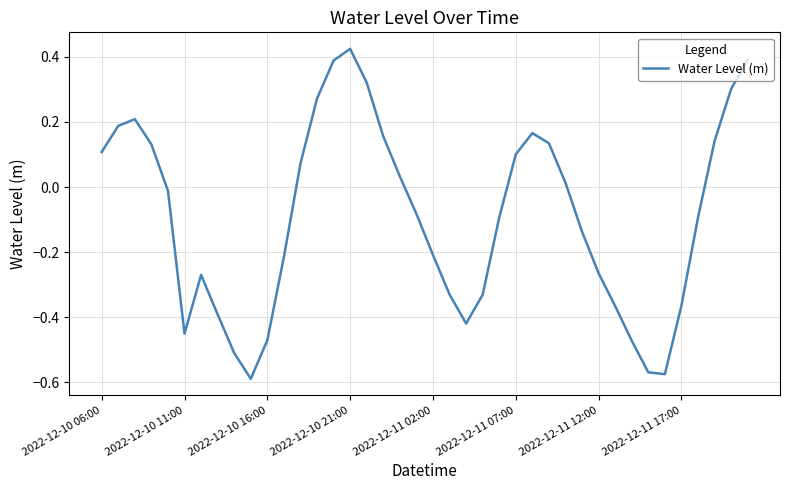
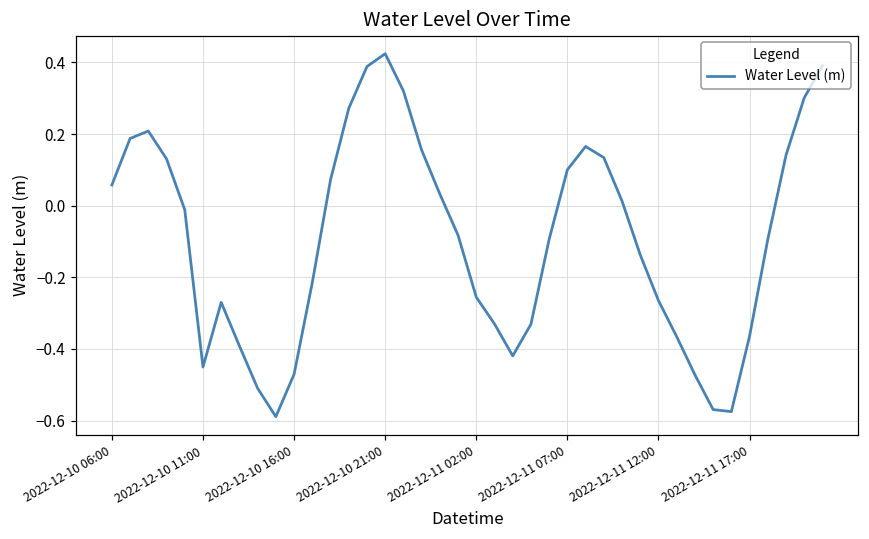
  {
-   "2022-12-10 06:00": 0.11,
+   "2022-12-10 06:00": 0.06,
    "2022-12-10 11:00": -0.45,
    "2022-12-10 16:00": -0.47,
    "2022-12-10 21:00": 0.42,
-   "2022-12-11 02:00": -0.21,
+   "2022-12-11 02:00": -0.26,
    "2022-12-11 07:00": 0.10,
    "2022-12-11 12:00": -0.26,
    "2022-12-11 17:00": -0.36
  }
